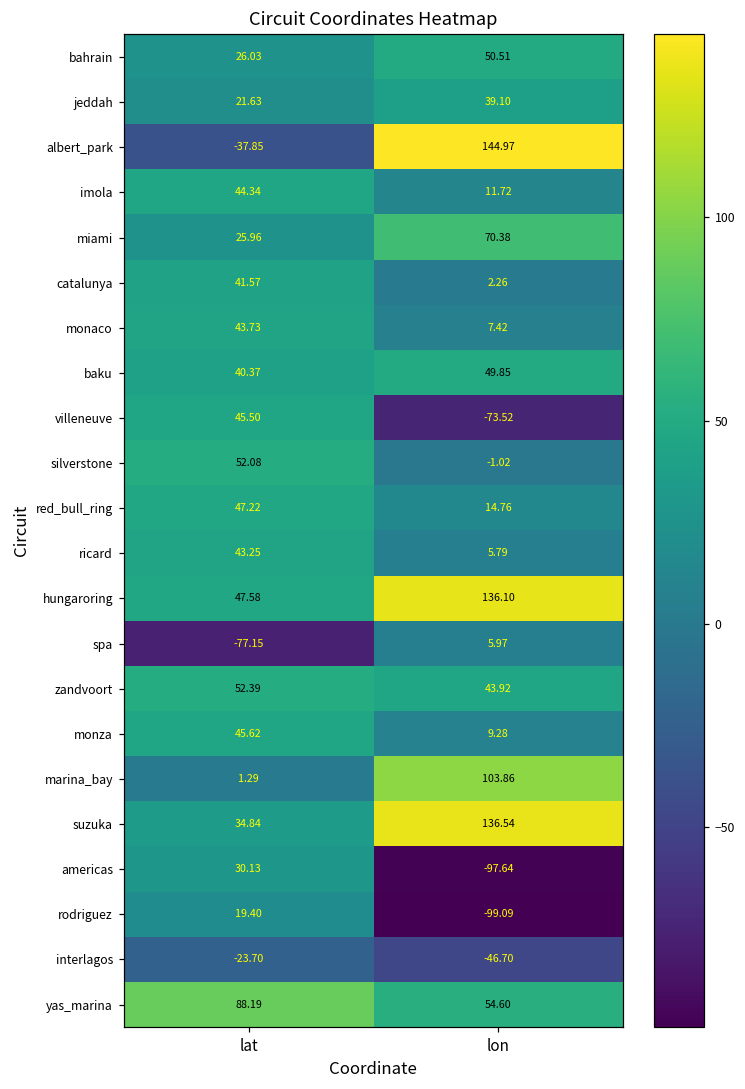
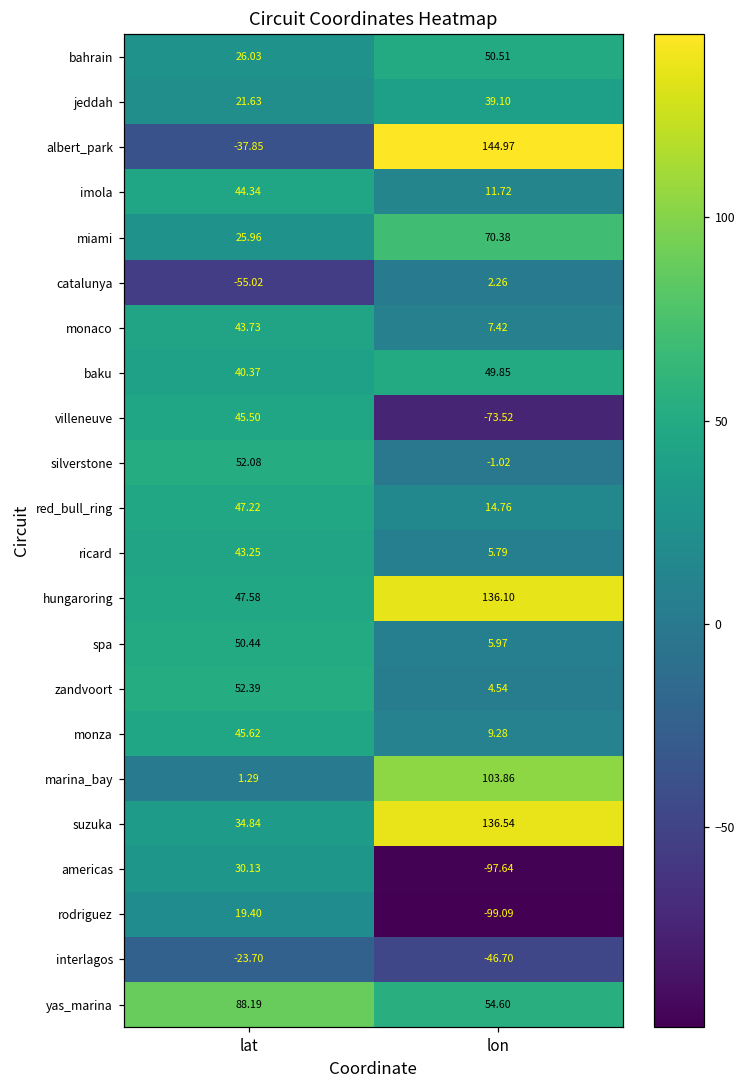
  {
    "bahrain": {
      "lat": 26.03,
      "lon": 50.51
    },
    "jeddah": {
      "lat": 21.63,
      "lon": 39.10
    },
    "albert_park": {
      "lat": -37.85,
      "lon": 144.97
    },
    "imola": {
      "lat": 44.34,
      "lon": 11.72
    },
    "miami": {
      "lat": 25.96,
      "lon": 70.38
    },
    "catalunya": {
-     "lat": 41.57,
+     "lat": -55.02,
      "lon": 2.26
    },
    "monaco": {
      "lat": 43.73,
      "lon": 7.42
    },
    "baku": {
      "lat": 40.37,
      "lon": 49.85
    },
    "villeneuve": {
      "lat": 45.50,
      "lon": -73.52
    },
    "silverstone": {
      "lat": 52.08,
      "lon": -1.02
    },
    "red_bull_ring": {
      "lat": 47.22,
      "lon": 14.76
    },
    "ricard": {
      "lat": 43.25,
      "lon": 5.79
    },
    "hungaroring": {
      "lat": 47.58,
      "lon": 136.10
    },
    "spa": {
-     "lat": -77.15,
+     "lat": 50.44,
      "lon": 5.97
    },
    "zandvoort": {
      "lat": 52.39,
-     "lon": 43.92
+     "lon": 4.54
    },
    "monza": {
      "lat": 45.62,
      "lon": 9.28
    },
    "marina_bay": {
      "lat": 1.29,
      "lon": 103.86
    },
    "suzuka": {
      "lat": 34.84,
      "lon": 136.54
    },
    "americas": {
      "lat": 30.13,
      "lon": -97.64
    },
    "rodriguez": {
      "lat": 19.40,
      "lon": -99.09
    },
    "interlagos": {
      "lat": -23.70,
      "lon": -46.70
    },
    "yas_marina": {
      "lat": 88.19,
      "lon": 54.60
    }
  }
